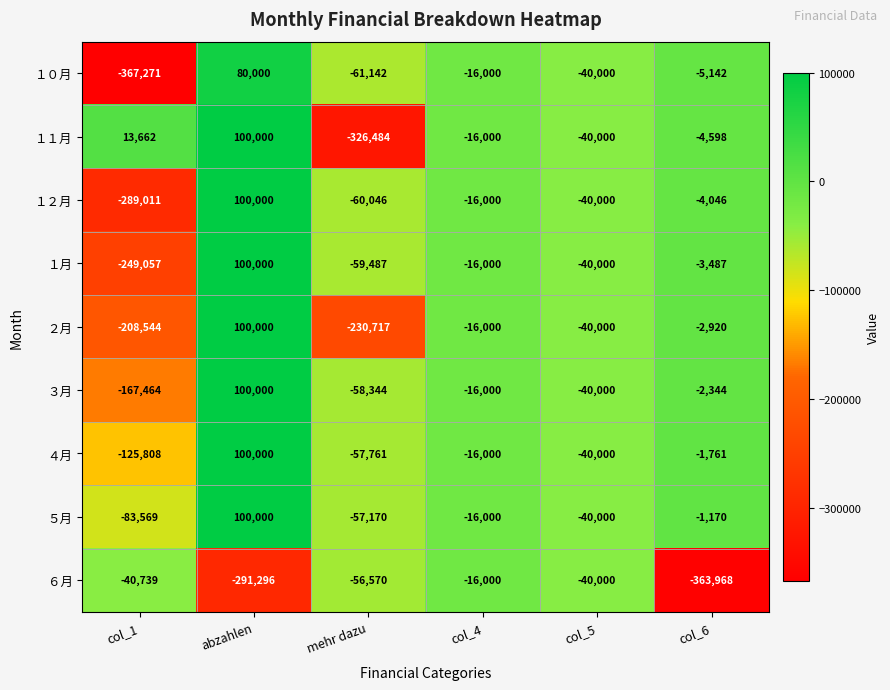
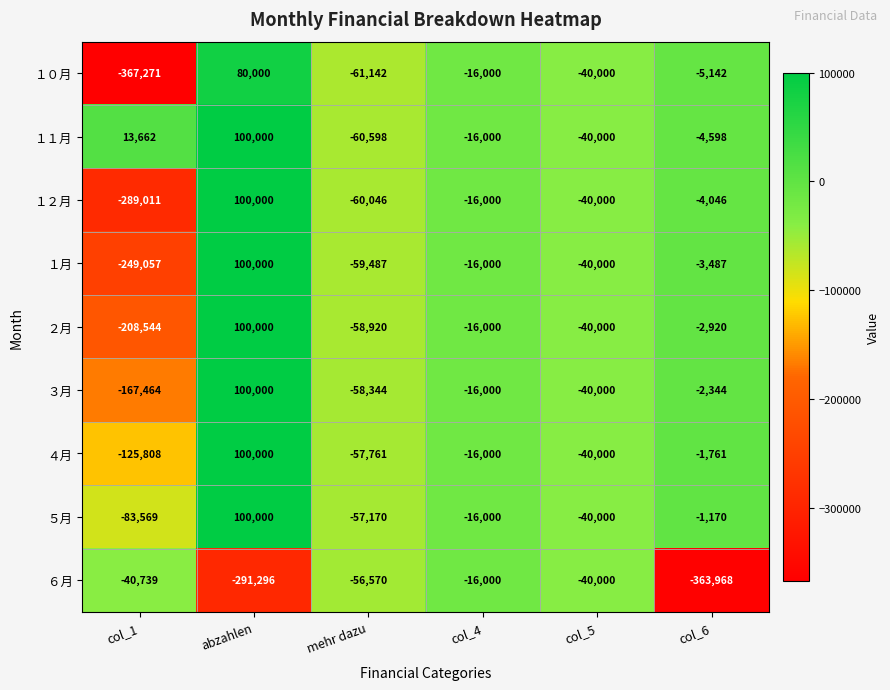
  {
    "１０月": {
      "col_1": "-367,271",
      "abzahlen": "80,000",
      "mehr dazu": "-61,142",
      "col_4": "-16,000",
      "col_5": "-40,000",
      "col_6": "-5,142"
    },
    "１１月": {
      "col_1": "13,662",
      "abzahlen": "100,000",
-     "mehr dazu": "-326,484",
+     "mehr dazu": "-60,598",
      "col_4": "-16,000",
      "col_5": "-40,000",
      "col_6": "-4,598"
    },
    "１２月": {
      "col_1": "-289,011",
      "abzahlen": "100,000",
      "mehr dazu": "-60,046",
      "col_4": "-16,000",
      "col_5": "-40,000",
      "col_6": "-4,046"
    },
    "１月": {
      "col_1": "-249,057",
      "abzahlen": "100,000",
      "mehr dazu": "-59,487",
      "col_4": "-16,000",
      "col_5": "-40,000",
      "col_6": "-3,487"
    },
    "２月": {
      "col_1": "-208,544",
      "abzahlen": "100,000",
-     "mehr dazu": "-230,717",
+     "mehr dazu": "-58,920",
      "col_4": "-16,000",
      "col_5": "-40,000",
      "col_6": "-2,920"
    },
    "３月": {
      "col_1": "-167,464",
      "abzahlen": "100,000",
      "mehr dazu": "-58,344",
      "col_4": "-16,000",
      "col_5": "-40,000",
      "col_6": "-2,344"
    },
    "４月": {
      "col_1": "-125,808",
      "abzahlen": "100,000",
      "mehr dazu": "-57,761",
      "col_4": "-16,000",
      "col_5": "-40,000",
      "col_6": "-1,761"
    },
    "５月": {
      "col_1": "-83,569",
      "abzahlen": "100,000",
      "mehr dazu": "-57,170",
      "col_4": "-16,000",
      "col_5": "-40,000",
      "col_6": "-1,170"
    },
    "６月": {
      "col_1": "-40,739",
      "abzahlen": "-291,296",
      "mehr dazu": "-56,570",
      "col_4": "-16,000",
      "col_5": "-40,000",
      "col_6": "-363,968"
    }
  }
